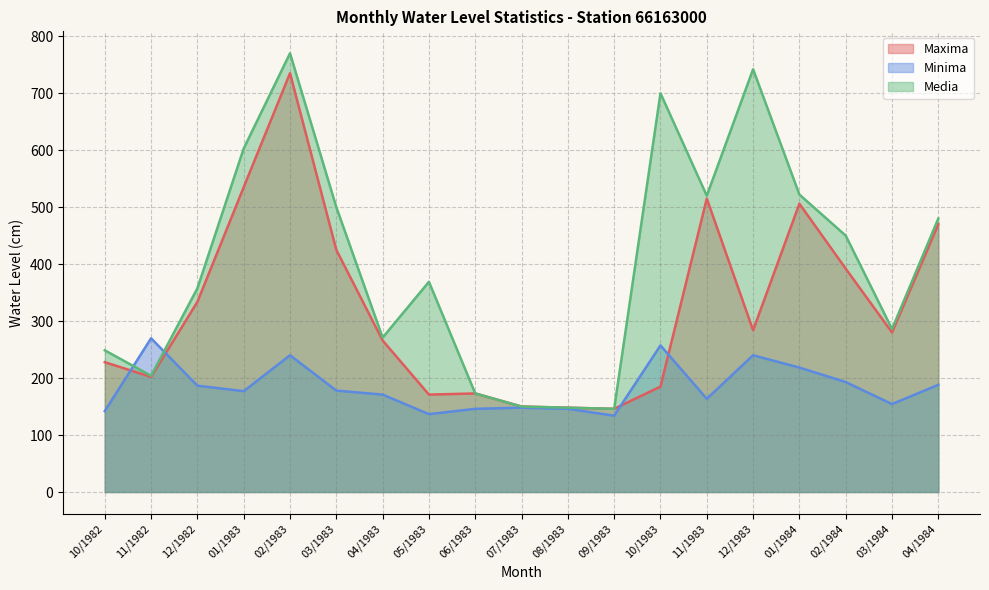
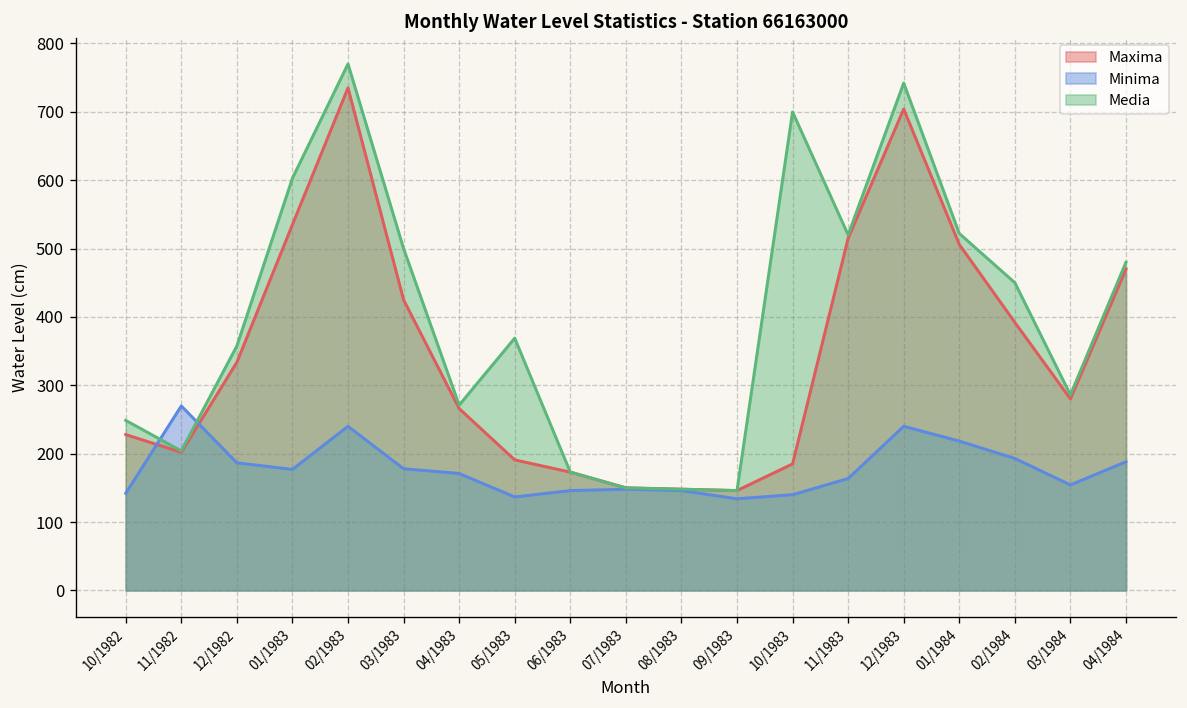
  {
    "Maxima": {
      "10/1982": 230,
      "12/1982": 330,
      "01/1983": 540,
      "02/1983": 740,
      "03/1983": 430,
      "04/1983": 270,
-     "05/1983": 170,
+     "05/1983": 190,
      "10/1983": 190,
      "11/1983": 520,
-     "12/1983": 280,
+     "12/1983": 700,
      "01/1984": 510,
      "02/1984": 390,
      "03/1984": 280,
      "04/1984": 470
    },
    "Minima": {
      "10/1982": 140,
      "11/1982": 270,
      "12/1982": 190,
      "01/1983": 180,
      "02/1983": 240,
      "03/1983": 180,
      "04/1983": 170,
      "05/1983": 140,
      "06/1983": 150,
      "09/1983": 130,
-     "10/1983": 260,
+     "10/1983": 140,
      "11/1983": 160,
      "12/1983": 240,
      "01/1984": 220,
      "02/1984": 190,
      "03/1984": 150,
      "04/1984": 190
    },
    "Media": {
      "10/1982": 250,
      "12/1982": 360,
      "01/1983": 600,
      "02/1983": 770,
      "03/1983": 500,
      "04/1983": 270,
      "05/1983": 370,
      "10/1983": 700,
      "11/1983": 520,
      "12/1983": 740,
      "01/1984": 520,
      "02/1984": 450,
      "03/1984": 290,
      "04/1984": 480
    }
  }
